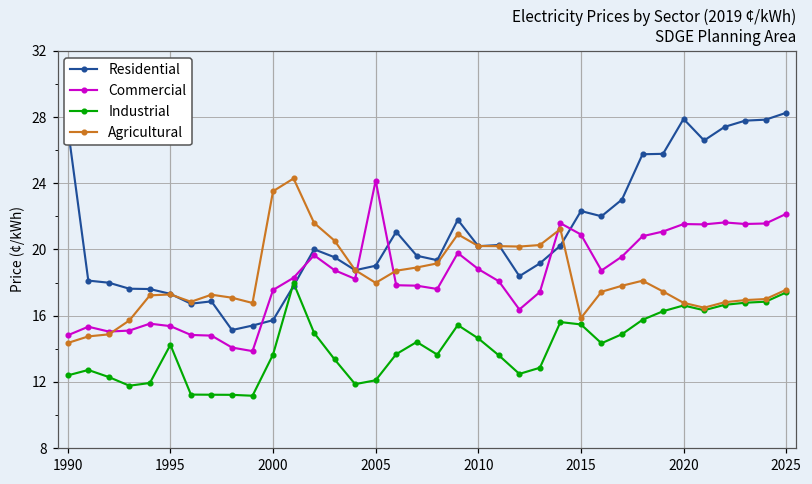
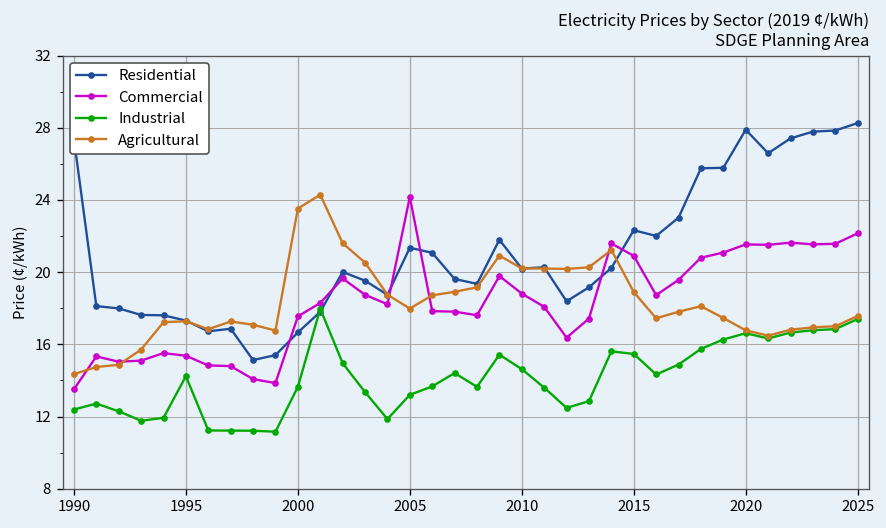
  {
    "Residential": {
-     "2000": 15.7,
-     "2005": 19.0,
+     "2000": 16.7,
+     "2005": 21.4,
      "2015": 22.3,
      "2020": 27.9,
      "2025": 28.3
    },
    "Commercial": {
-     "1990": 14.8,
+     "1990": 13.5,
      "1995": 15.4,
      "2000": 17.5,
      "2005": 24.2,
      "2010": 18.8,
      "2015": 20.9,
      "2020": 21.5,
      "2025": 22.2
    },
    "Industrial": {
      "1990": 12.4,
      "1995": 14.2,
      "2000": 13.6,
-     "2005": 12.1,
+     "2005": 13.2,
      "2010": 14.6,
      "2015": 15.5
    },
    "Agricultural": {
      "1990": 14.3,
      "2000": 23.5,
      "2005": 18.0,
-     "2015": 15.9
+     "2015": 18.9
    }
  }
